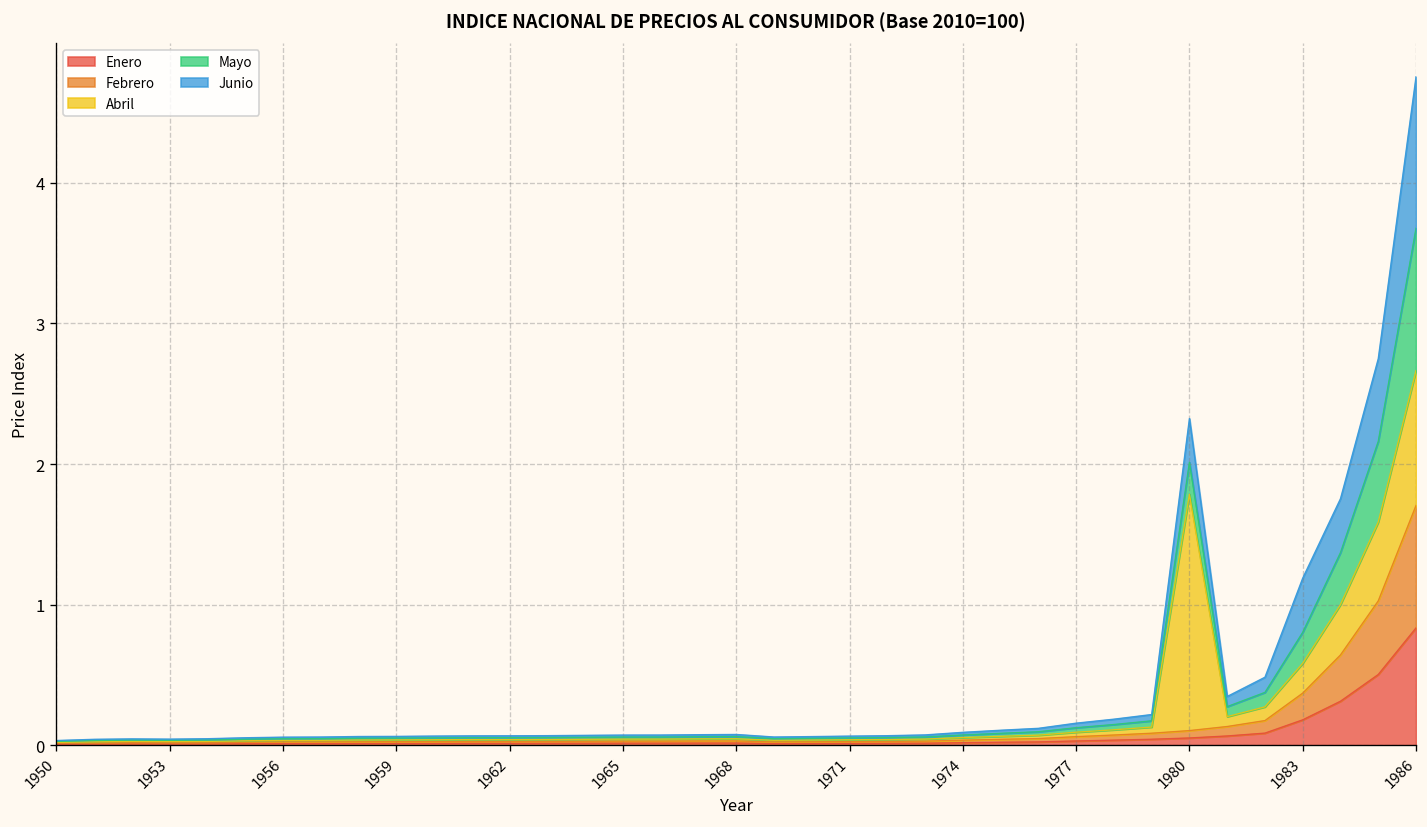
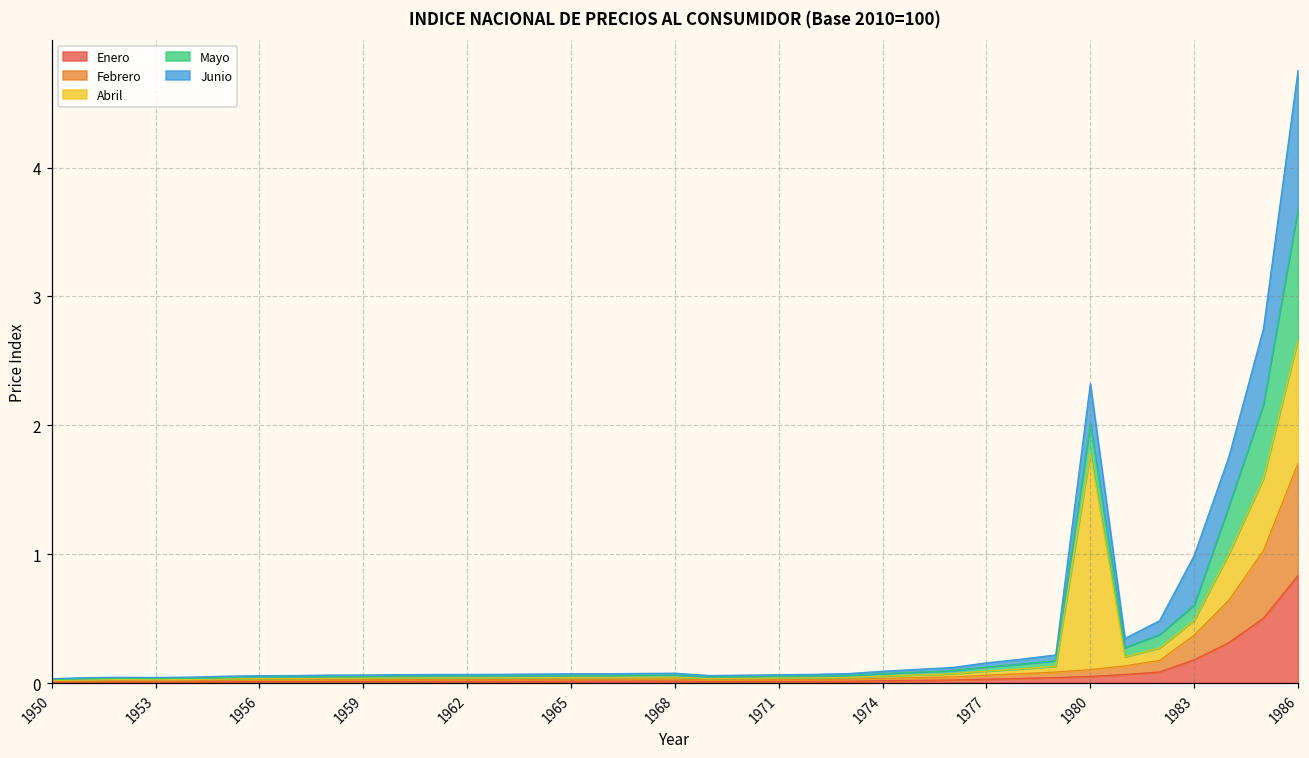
  {
    "Abril": {
      "1977": 0.03,
      "1980": 1.68,
-     "1983": 0.21,
+     "1983": 0.12,
      "1986": 0.96
    },
    "Mayo": {
      "1977": 0.03,
      "1980": 0.23,
-     "1983": 0.22,
+     "1983": 0.12,
      "1986": 1.01
    },
    "Junio": {
      "1977": 0.03,
      "1980": 0.31,
      "1983": 0.39,
      "1986": 1.08
    }
  }
